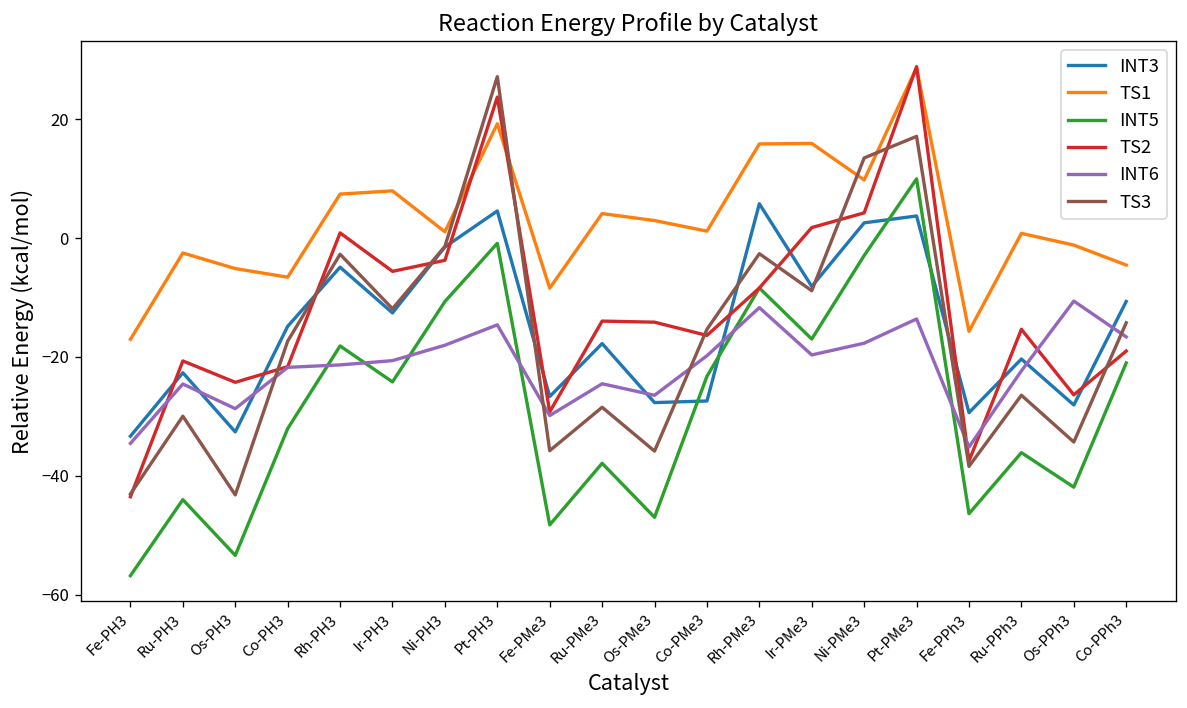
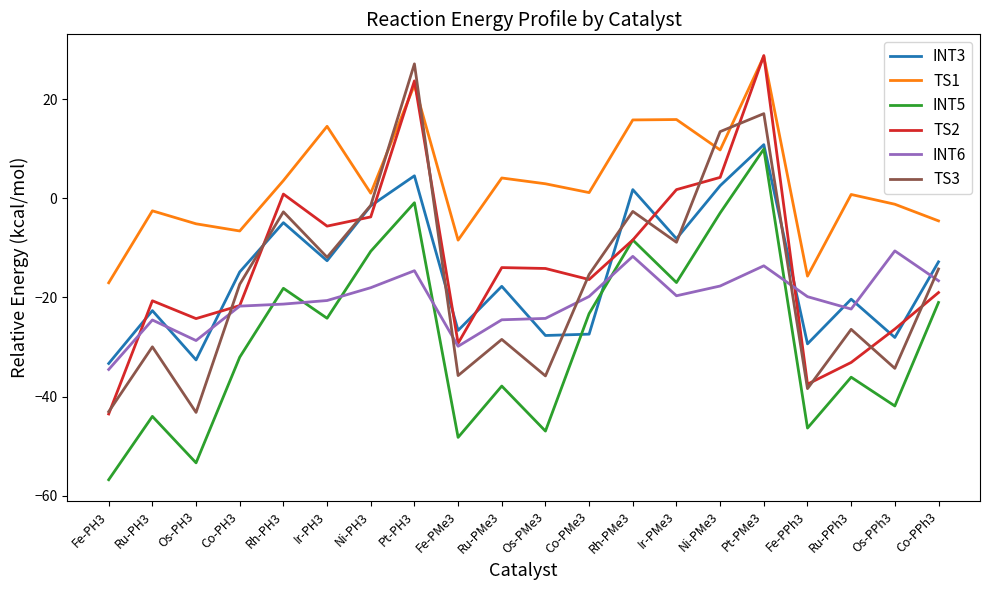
  {
    "INT3": {
      "Fe-PH3": -33,
      "Ru-PH3": -23,
      "Os-PH3": -33,
      "Co-PH3": -15,
      "Rh-PH3": -5,
      "Ir-PH3": -13,
      "Pt-PH3": 5,
      "Fe-PMe3": -27,
      "Ru-PMe3": -18,
      "Os-PMe3": -28,
      "Co-PMe3": -27,
-     "Rh-PMe3": 6,
+     "Rh-PMe3": 2,
      "Ir-PMe3": -8,
      "Ni-PMe3": 3,
-     "Pt-PMe3": 4,
+     "Pt-PMe3": 11,
      "Fe-PPh3": -29,
      "Ru-PPh3": -20,
      "Os-PPh3": -28,
-     "Co-PPh3": -11
+     "Co-PPh3": -13
    },
    "TS1": {
      "Fe-PH3": -17,
      "Ru-PH3": -3,
      "Os-PH3": -5,
      "Co-PH3": -7,
-     "Rh-PH3": 7,
-     "Ir-PH3": 8,
+     "Rh-PH3": 4,
+     "Ir-PH3": 15,
      "Ni-PH3": 1,
-     "Pt-PH3": 19,
+     "Pt-PH3": 23,
      "Fe-PMe3": -8,
      "Ru-PMe3": 4,
      "Os-PMe3": 3,
      "Co-PMe3": 1,
      "Rh-PMe3": 16,
      "Ir-PMe3": 16,
      "Ni-PMe3": 10,
      "Fe-PPh3": -16,
      "Ru-PPh3": 1,
      "Os-PPh3": -1,
      "Co-PPh3": -5
    },
    "INT5": {
      "Fe-PH3": -57,
      "Ru-PH3": -44,
      "Os-PH3": -53,
      "Co-PH3": -32,
      "Rh-PH3": -18,
      "Ir-PH3": -24,
      "Ni-PH3": -11,
      "Pt-PH3": -1,
      "Fe-PMe3": -48,
      "Ru-PMe3": -38,
      "Os-PMe3": -47,
      "Co-PMe3": -23,
      "Ir-PMe3": -17,
      "Ni-PMe3": -3,
      "Pt-PMe3": 10,
      "Fe-PPh3": -46,
      "Ru-PPh3": -36,
      "Os-PPh3": -42,
      "Co-PPh3": -21
    },
    "TS2": {
      "Ru-PH3": -21,
      "Os-PH3": -24,
      "Rh-PH3": 1,
      "Ir-PH3": -6,
      "Ni-PH3": -4,
      "Pt-PH3": 24,
      "Fe-PMe3": -29,
      "Ru-PMe3": -14,
      "Os-PMe3": -14,
      "Co-PMe3": -16,
      "Ir-PMe3": 2,
      "Ni-PMe3": 4,
      "Fe-PPh3": -38,
-     "Ru-PPh3": -15,
+     "Ru-PPh3": -33,
      "Os-PPh3": -26,
      "Co-PPh3": -19
    },
    "INT6": {
      "Fe-PH3": -35,
      "Ru-PH3": -25,
      "Os-PH3": -29,
      "Rh-PH3": -21,
      "Ir-PH3": -21,
      "Ni-PH3": -18,
      "Pt-PH3": -15,
      "Fe-PMe3": -30,
      "Ru-PMe3": -25,
-     "Os-PMe3": -26,
+     "Os-PMe3": -24,
      "Co-PMe3": -20,
      "Rh-PMe3": -12,
      "Ir-PMe3": -20,
      "Ni-PMe3": -18,
      "Pt-PMe3": -14,
-     "Fe-PPh3": -35,
+     "Fe-PPh3": -20,
      "Ru-PPh3": -22,
      "Os-PPh3": -11,
      "Co-PPh3": -17
    },
    "TS3": {
      "Ru-PH3": -30,
      "Os-PH3": -43,
      "Co-PH3": -17,
      "Rh-PH3": -3,
      "Ir-PH3": -12,
      "Pt-PH3": 27,
      "Fe-PMe3": -36,
      "Ru-PMe3": -28,
      "Os-PMe3": -36,
      "Co-PMe3": -15,
      "Rh-PMe3": -3,
      "Ir-PMe3": -9,
      "Ni-PMe3": 13,
      "Pt-PMe3": 17,
      "Fe-PPh3": -38,
      "Ru-PPh3": -26,
      "Os-PPh3": -34,
      "Co-PPh3": -14
    }
  }
